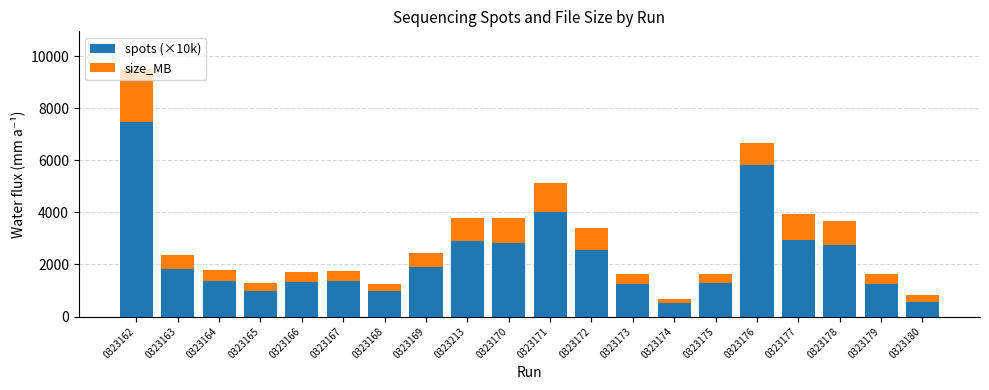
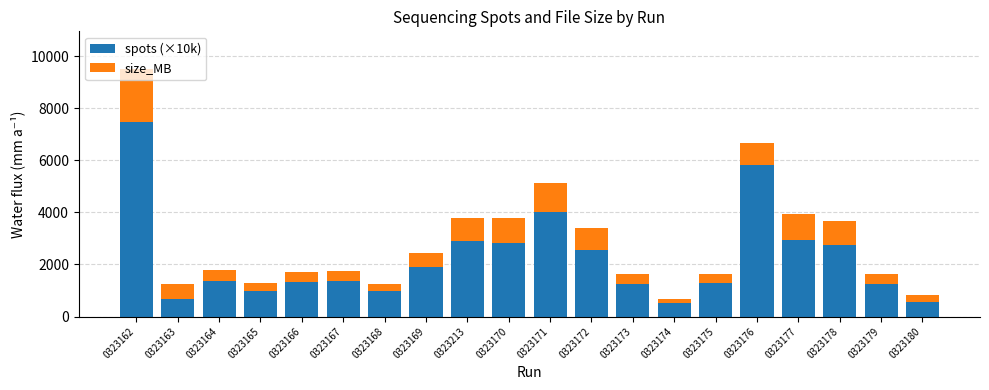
  {
    "spots (×10k)": {
      "0323162": 7500,
-     "0323163": 1800,
+     "0323163": 700,
      "0323164": 1400,
      "0323165": 1000,
      "0323166": 1300,
      "0323167": 1300,
      "0323168": 1000,
      "0323169": 1900,
      "0323213": 2900,
      "0323170": 2800,
      "0323171": 4000,
      "0323172": 2600,
      "0323173": 1300,
      "0323174": 500,
      "0323175": 1300,
      "0323176": 5800,
      "0323177": 3000,
      "0323178": 2700,
      "0323179": 1200,
      "0323180": 600
    },
    "size_MB": {
      "0323163": 500,
      "0323164": 400,
      "0323165": 300,
      "0323166": 400,
      "0323167": 400,
      "0323168": 300,
      "0323169": 600,
      "0323213": 900,
      "0323170": 900,
      "0323171": 1100,
      "0323172": 900,
      "0323173": 400,
      "0323174": 200,
      "0323175": 400,
      "0323176": 900,
      "0323177": 1000,
      "0323178": 900,
      "0323179": 400,
      "0323180": 300
    }
  }
